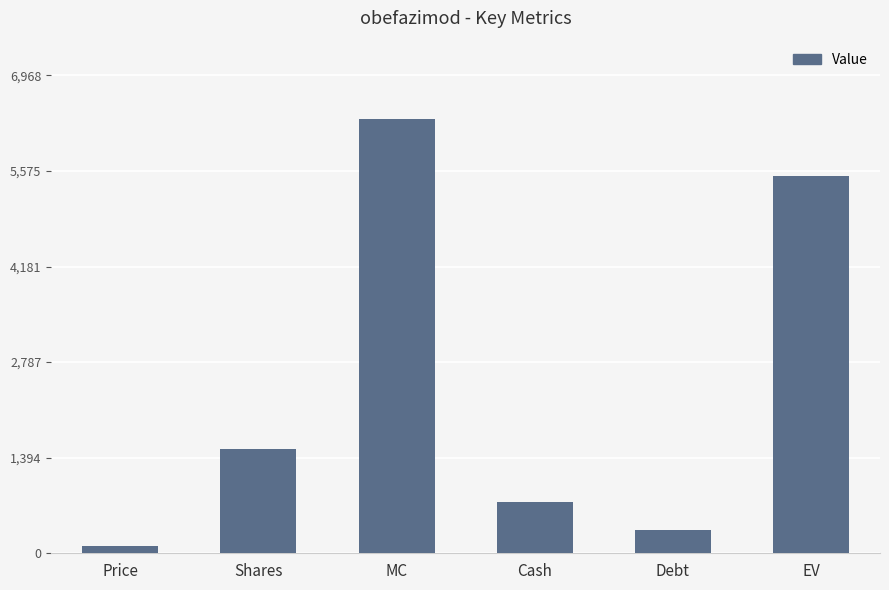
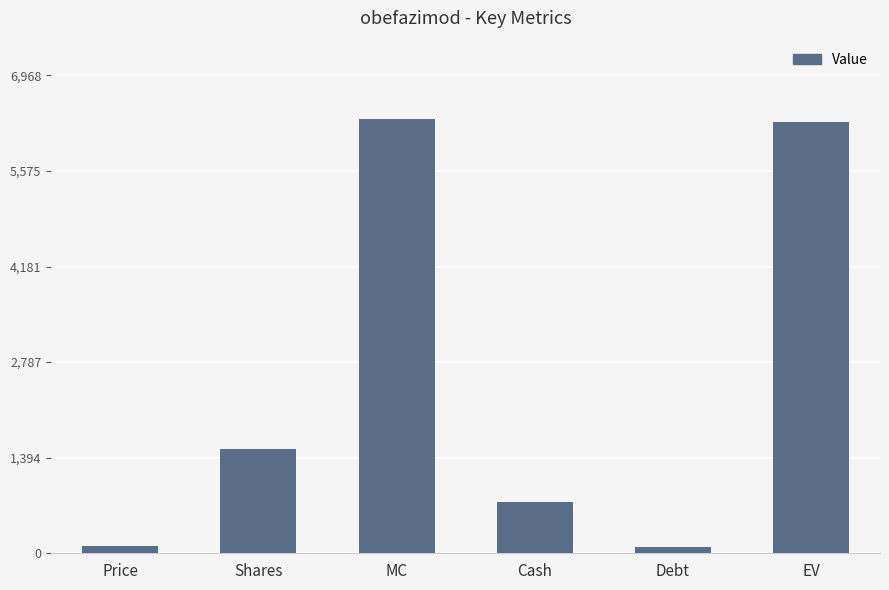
  {
    "Price": "100",
    "Shares": "1,500",
    "MC": "6,300",
    "Cash": "800",
-   "Debt": "300",
-   "EV": "5,500"
+   "Debt": "100",
+   "EV": "6,300"
  }
